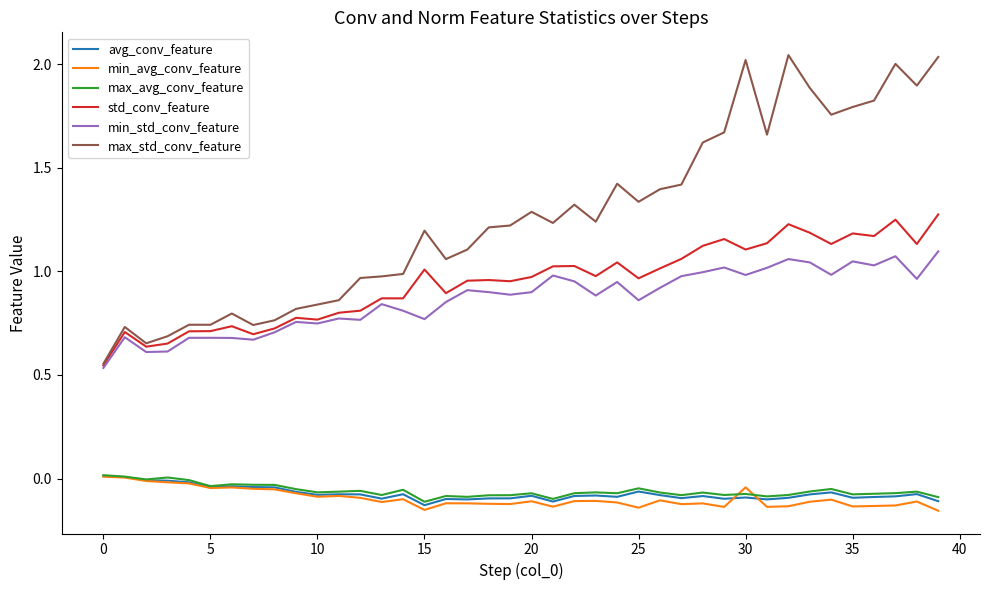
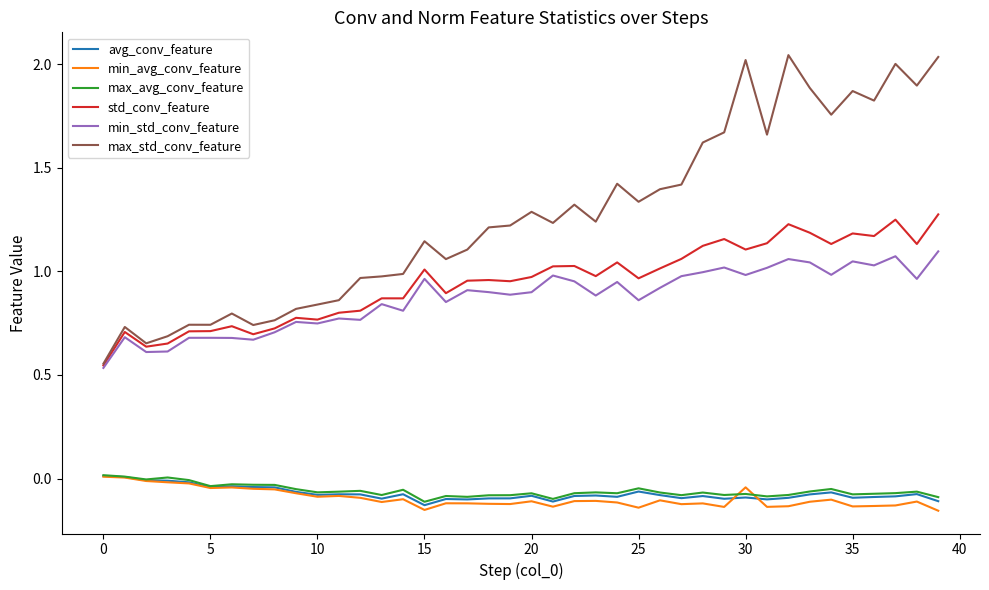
  {
    "avg_conv_feature": {
      "15": -0.13,
      "25": -0.06,
      "30": -0.09,
      "35": -0.09
    },
    "min_avg_conv_feature": {
      "15": -0.15,
      "20": -0.11,
      "25": -0.14,
      "30": -0.04,
      "35": -0.13
    },
    "max_avg_conv_feature": {
      "15": -0.11,
      "25": -0.05,
      "30": -0.07,
      "35": -0.08
    },
    "std_conv_feature": {
      "5": 0.71,
      "10": 0.77,
      "15": 1.01,
      "20": 0.97,
      "25": 0.97,
      "30": 1.11,
      "35": 1.18
    },
    "min_std_conv_feature": {
      "5": 0.68,
      "10": 0.75,
-     "15": 0.77,
+     "15": 0.96,
      "20": 0.90,
      "25": 0.86,
      "30": 0.98,
      "35": 1.05
    },
    "max_std_conv_feature": {
      "5": 0.74,
      "10": 0.84,
-     "15": 1.20,
+     "15": 1.15,
      "20": 1.29,
      "25": 1.34,
      "30": 2.02,
-     "35": 1.79
+     "35": 1.87
    }
  }
